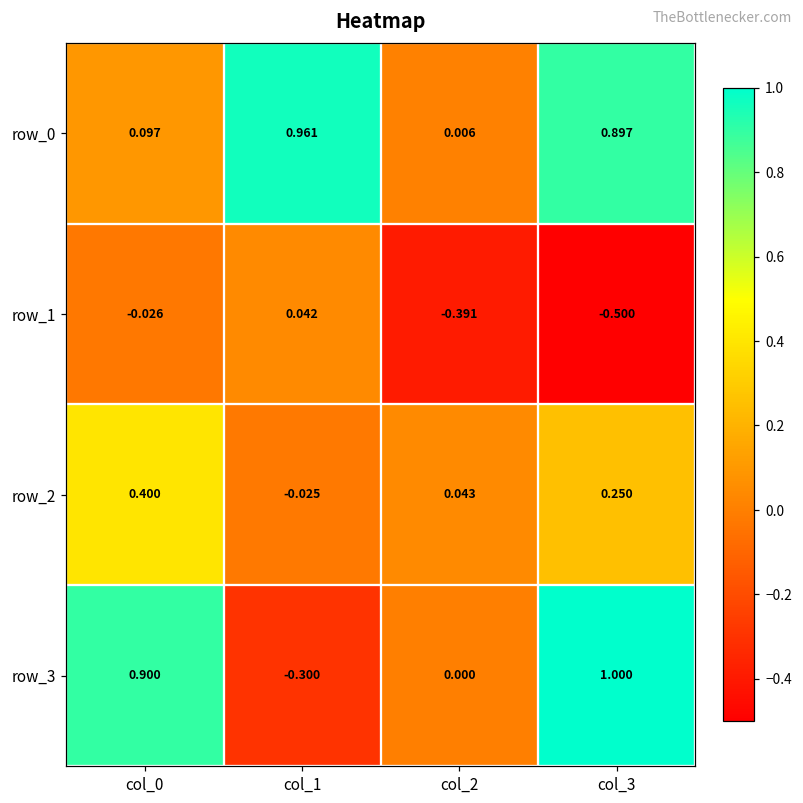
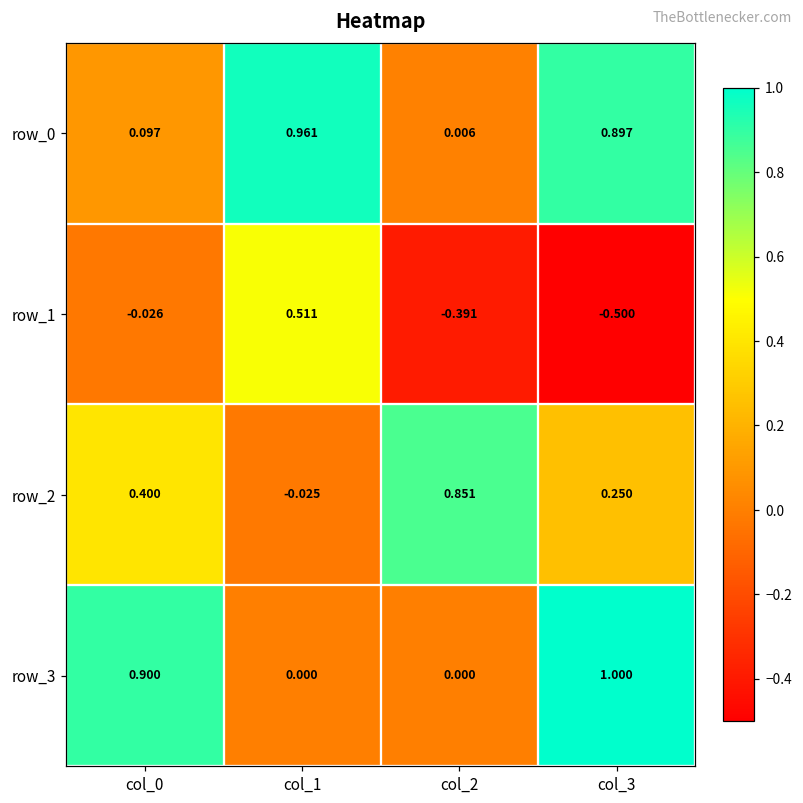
  {
    "row_0": {
      "col_0": 0.097,
      "col_1": 0.961,
      "col_2": 0.006,
      "col_3": 0.897
    },
    "row_1": {
      "col_0": -0.026,
-     "col_1": 0.042,
+     "col_1": 0.511,
      "col_2": -0.391,
      "col_3": -0.500
    },
    "row_2": {
      "col_0": 0.400,
      "col_1": -0.025,
-     "col_2": 0.043,
+     "col_2": 0.851,
      "col_3": 0.250
    },
    "row_3": {
      "col_0": 0.900,
-     "col_1": -0.300,
+     "col_1": 0.000,
      "col_2": 0.000,
      "col_3": 1.000
    }
  }
